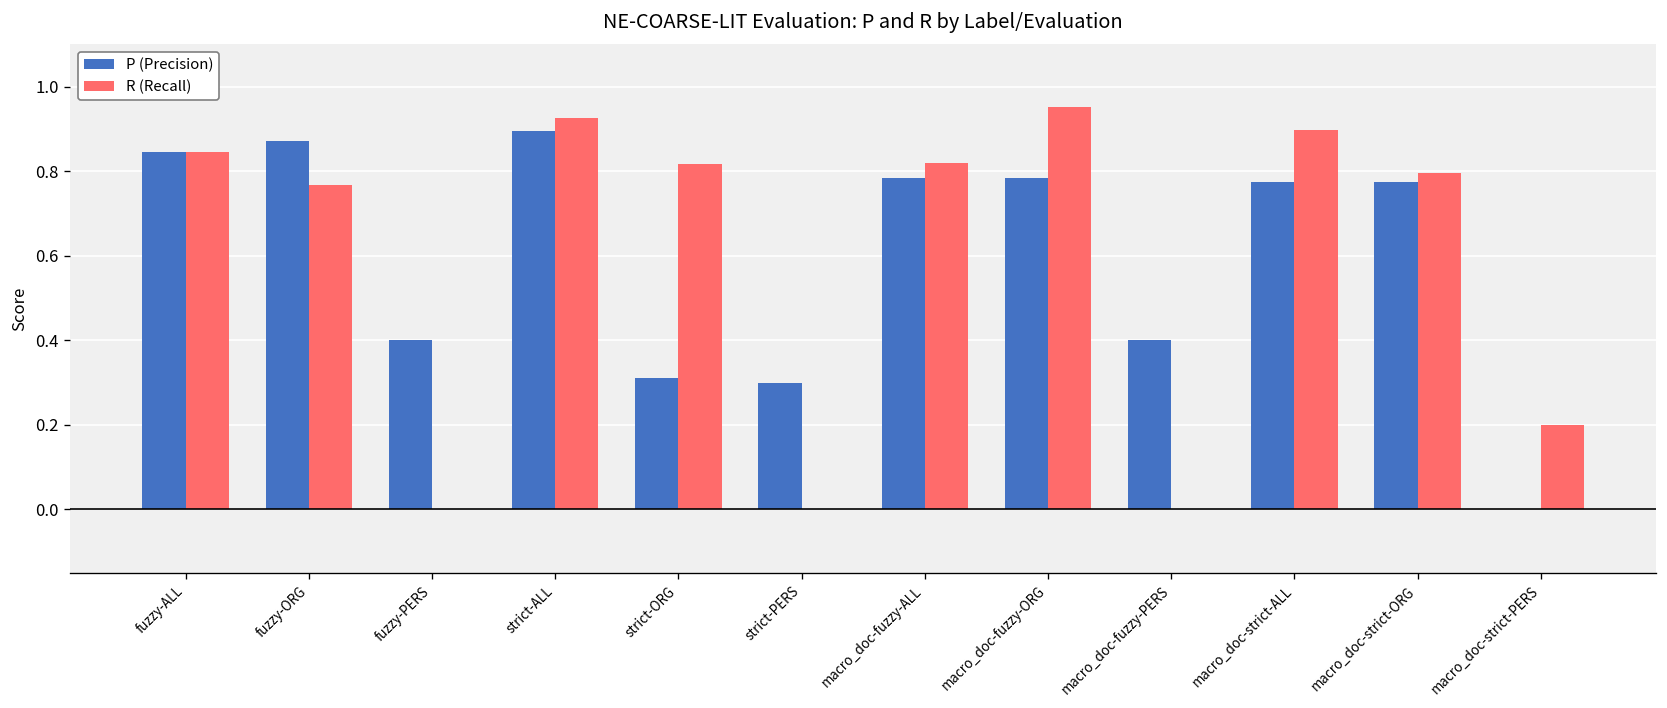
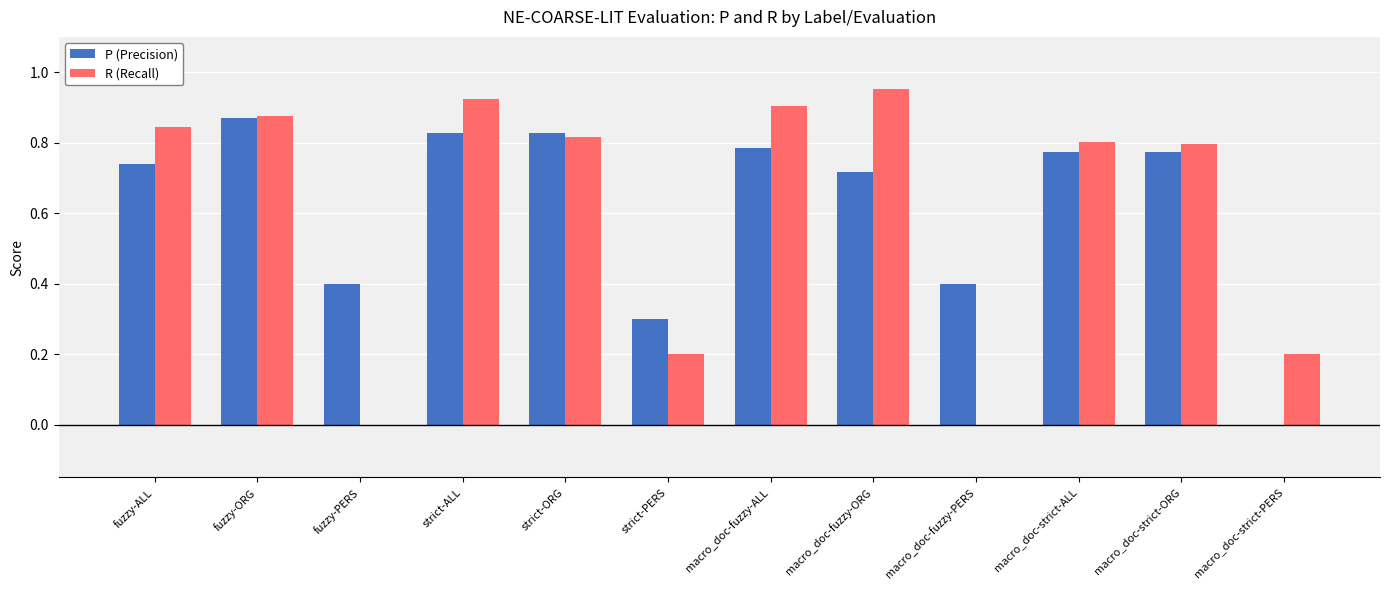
  {
    "P (Precision)": {
-     "fuzzy-ALL": 0.85,
+     "fuzzy-ALL": 0.74,
      "fuzzy-ORG": 0.87,
      "fuzzy-PERS": 0.40,
-     "strict-ALL": 0.90,
-     "strict-ORG": 0.31,
+     "strict-ALL": 0.83,
+     "strict-ORG": 0.83,
      "strict-PERS": 0.30,
      "macro_doc-fuzzy-ALL": 0.78,
-     "macro_doc-fuzzy-ORG": 0.78,
+     "macro_doc-fuzzy-ORG": 0.72,
      "macro_doc-fuzzy-PERS": 0.40,
      "macro_doc-strict-ALL": 0.77,
      "macro_doc-strict-ORG": 0.77,
      "macro_doc-strict-PERS": 0.00
    },
    "R (Recall)": {
      "fuzzy-ALL": 0.85,
-     "fuzzy-ORG": 0.77,
+     "fuzzy-ORG": 0.88,
      "fuzzy-PERS": 0.00,
      "strict-ALL": 0.93,
      "strict-ORG": 0.82,
-     "strict-PERS": 0.0,
-     "macro_doc-fuzzy-ALL": 0.82,
+     "strict-PERS": 0.2,
+     "macro_doc-fuzzy-ALL": 0.90,
      "macro_doc-fuzzy-ORG": 0.95,
      "macro_doc-fuzzy-PERS": 0.00,
-     "macro_doc-strict-ALL": 0.90,
+     "macro_doc-strict-ALL": 0.80,
      "macro_doc-strict-ORG": 0.80,
      "macro_doc-strict-PERS": 0.20
    }
  }
